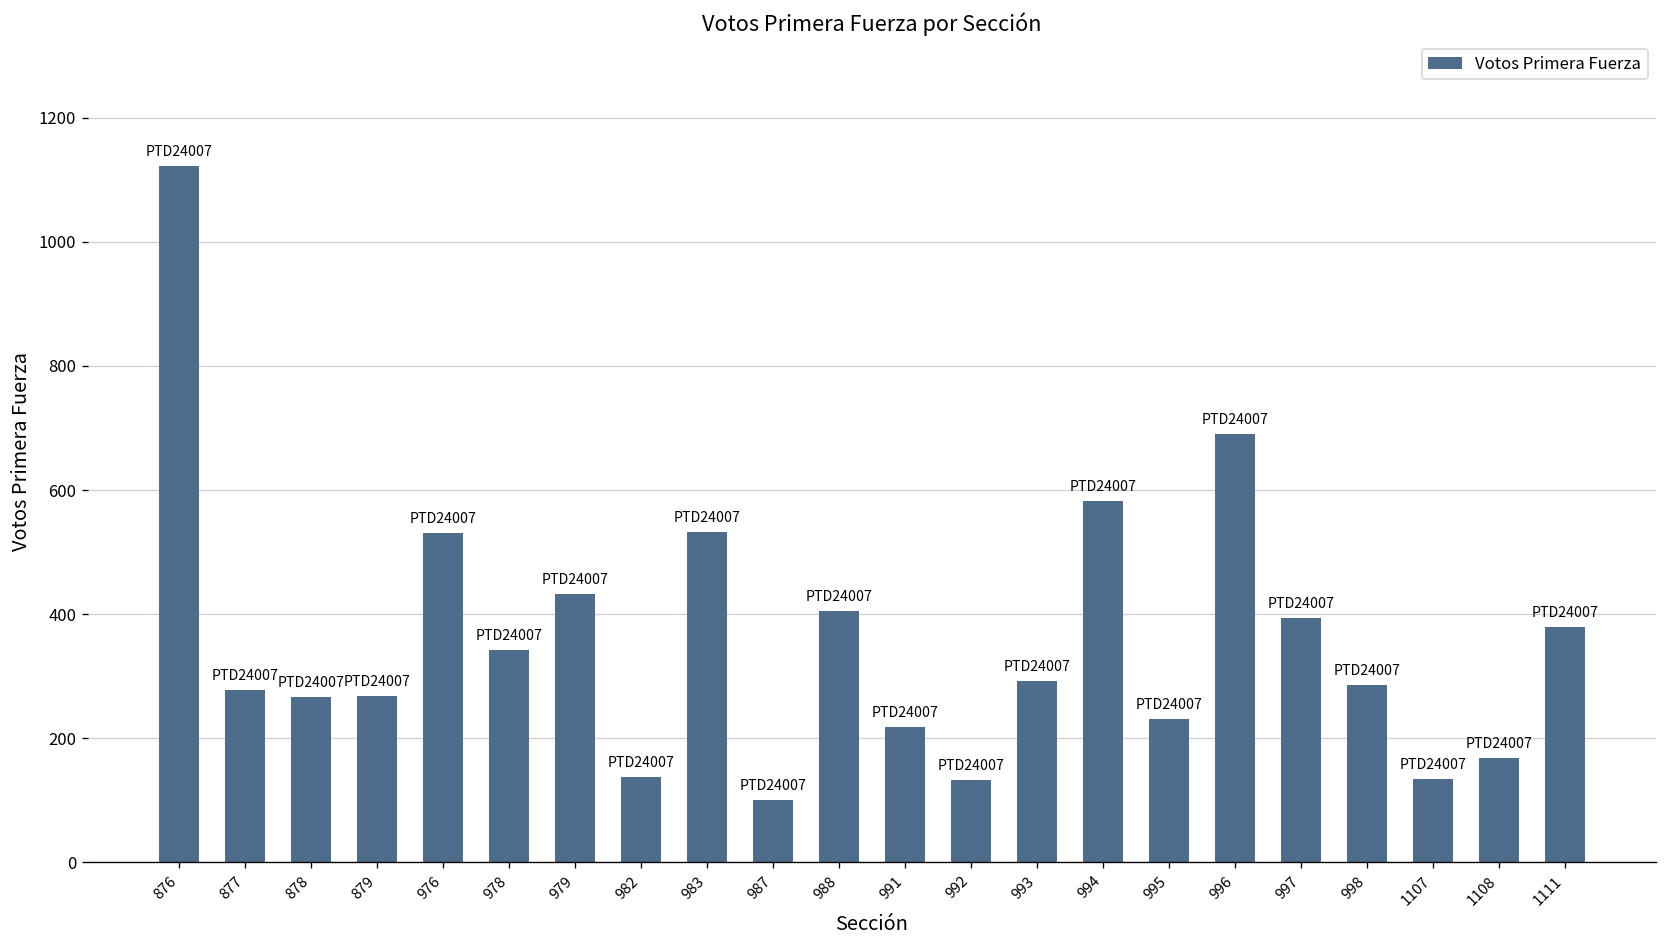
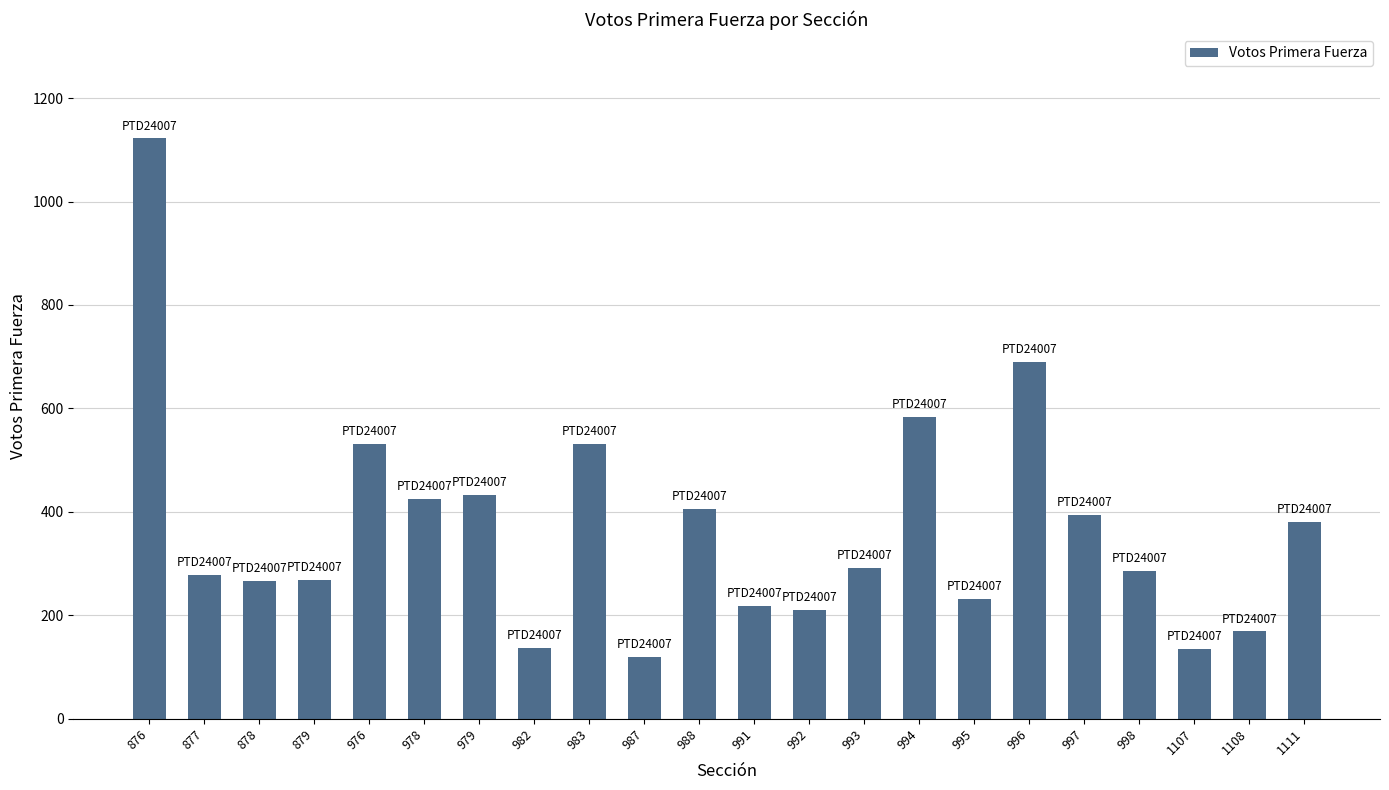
  {
    "876": 1120,
    "877": 280,
    "878": 270,
    "879": 270,
    "976": 530,
-   "978": 340,
+   "978": 430,
    "979": 430,
    "982": 140,
    "983": 530,
-   "987": 100,
+   "987": 120,
    "988": 410,
    "991": 220,
-   "992": 130,
+   "992": 210,
    "993": 290,
    "994": 580,
    "995": 230,
    "996": 690,
    "997": 390,
    "998": 290,
    "1107": 140,
    "1108": 170,
    "1111": 380
  }
